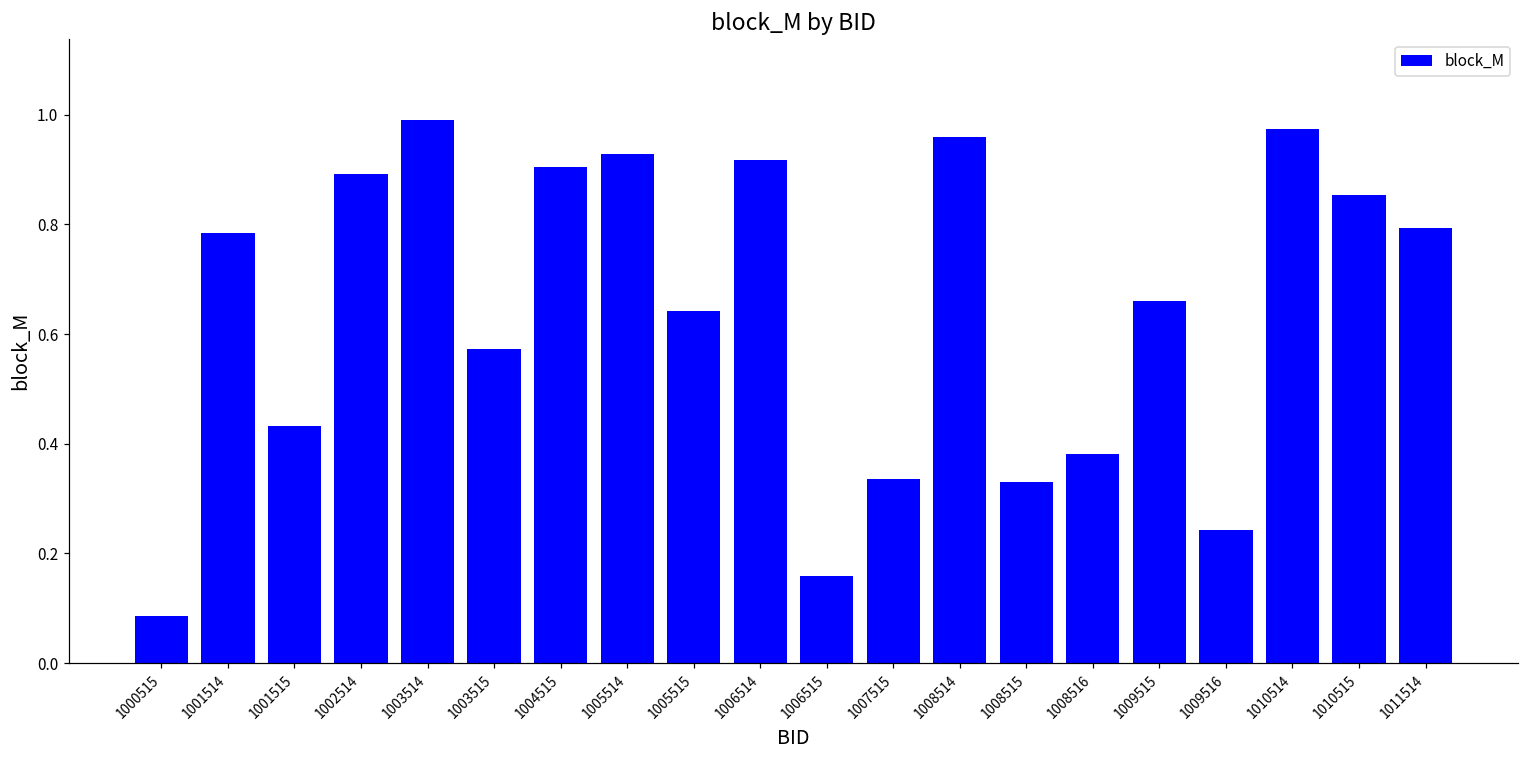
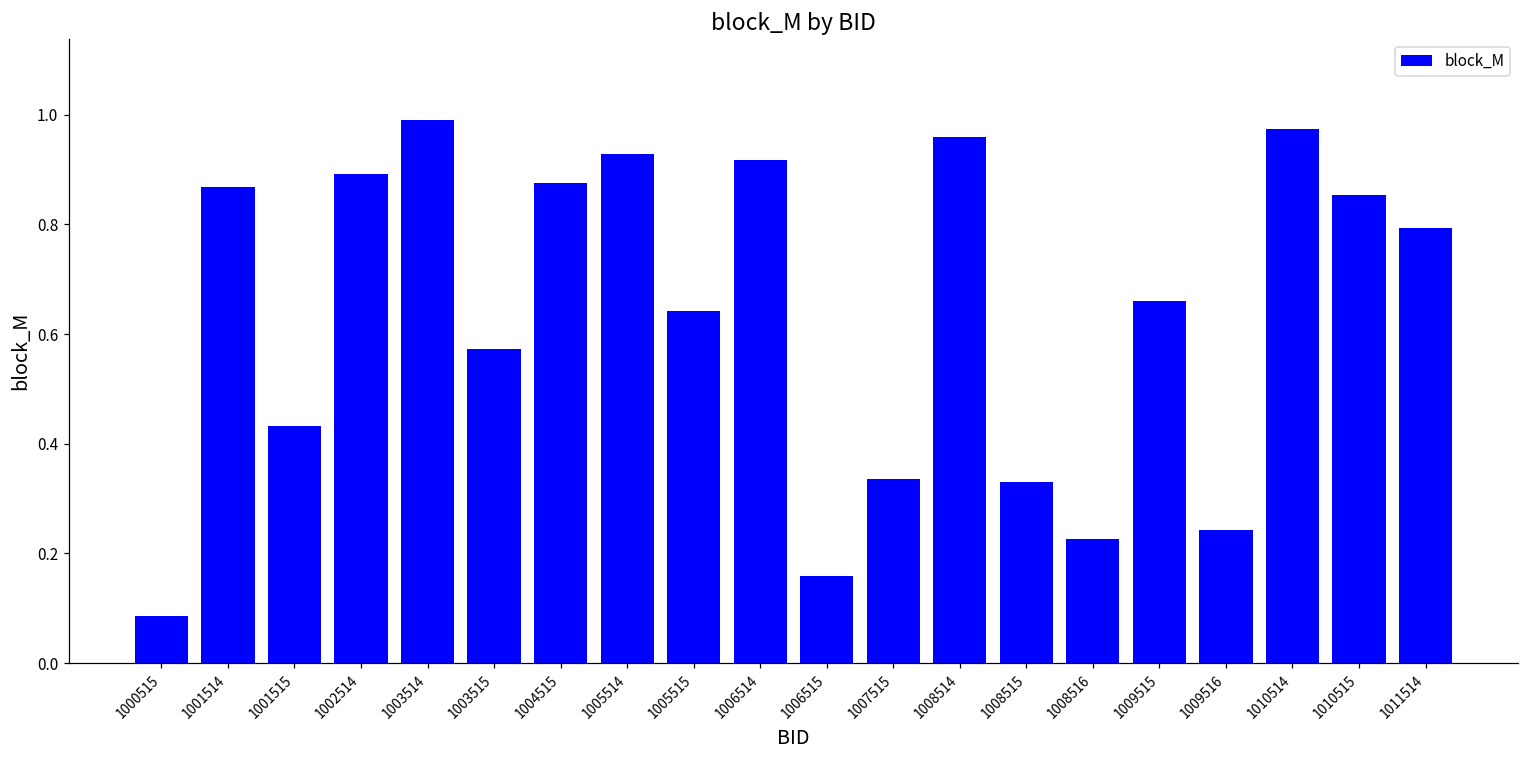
  {
    "1000515": 0.09,
-   "1001514": 0.78,
+   "1001514": 0.87,
    "1001515": 0.43,
    "1002514": 0.89,
    "1003514": 0.99,
    "1003515": 0.57,
-   "1004515": 0.90,
+   "1004515": 0.88,
    "1005514": 0.93,
    "1005515": 0.64,
    "1006514": 0.92,
    "1006515": 0.16,
    "1007515": 0.34,
    "1008514": 0.96,
    "1008515": 0.33,
-   "1008516": 0.38,
+   "1008516": 0.23,
    "1009515": 0.66,
    "1009516": 0.24,
    "1010514": 0.97,
    "1010515": 0.85,
    "1011514": 0.79
  }
